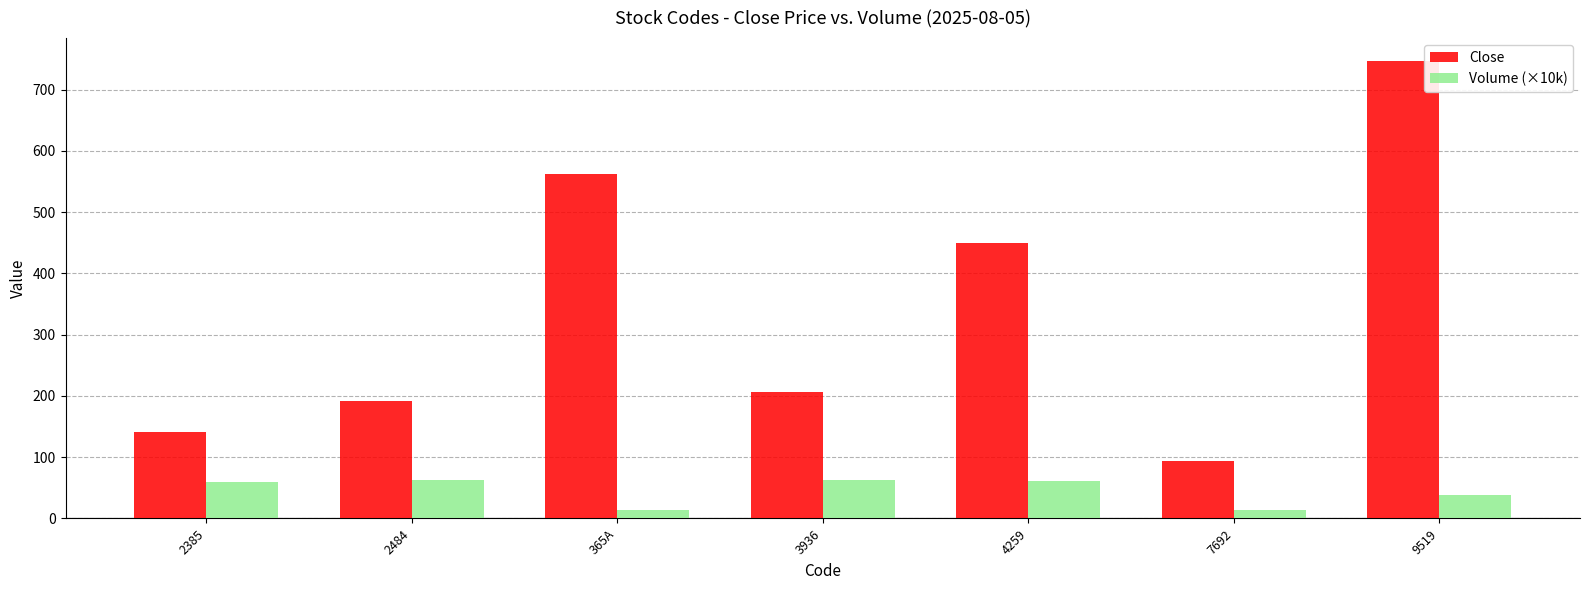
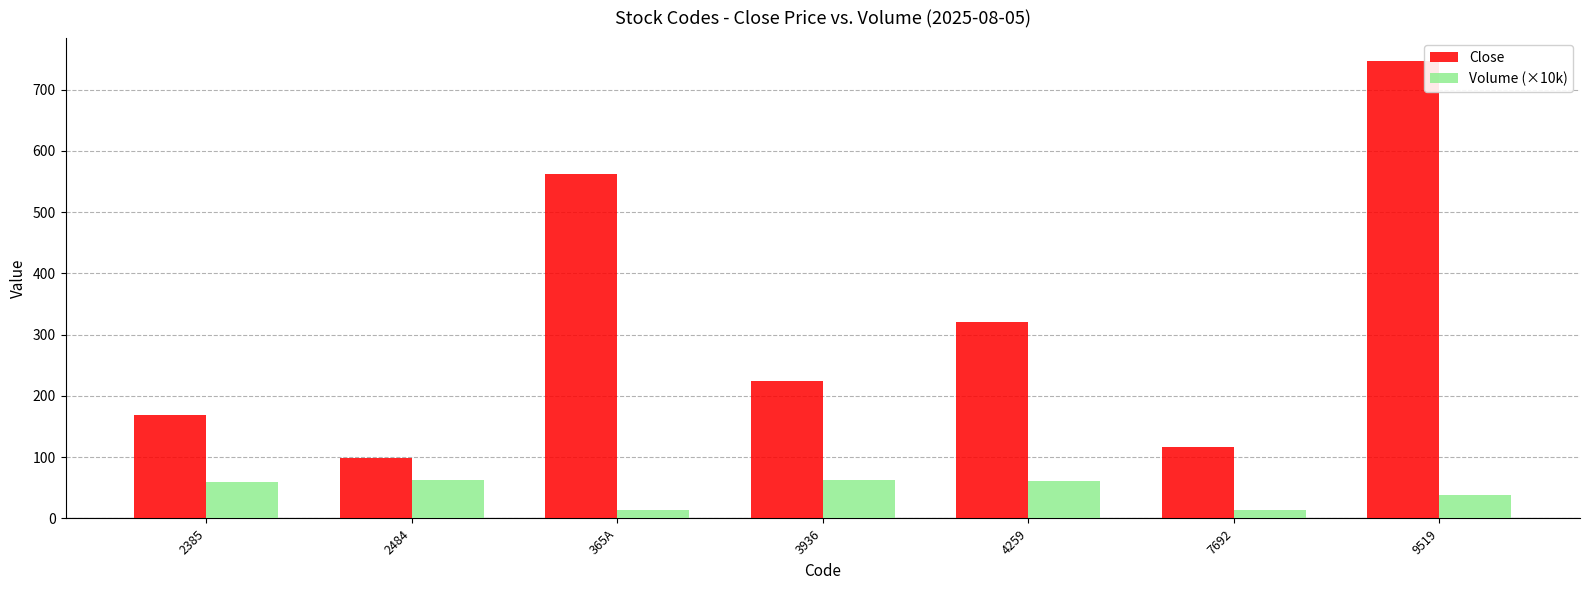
  {
    "Close": {
-     "2385": 140,
-     "2484": 190,
+     "2385": 170,
+     "2484": 100,
      "365A": 560,
-     "3936": 210,
-     "4259": 450,
-     "7692": 90,
+     "3936": 220,
+     "4259": 320,
+     "7692": 120,
      "9519": 750
    },
    "Volume (×10k)": {
      "2385": 60,
      "2484": 60,
      "365A": 10,
      "3936": 60,
      "4259": 60,
      "7692": 10,
      "9519": 40
    }
  }
